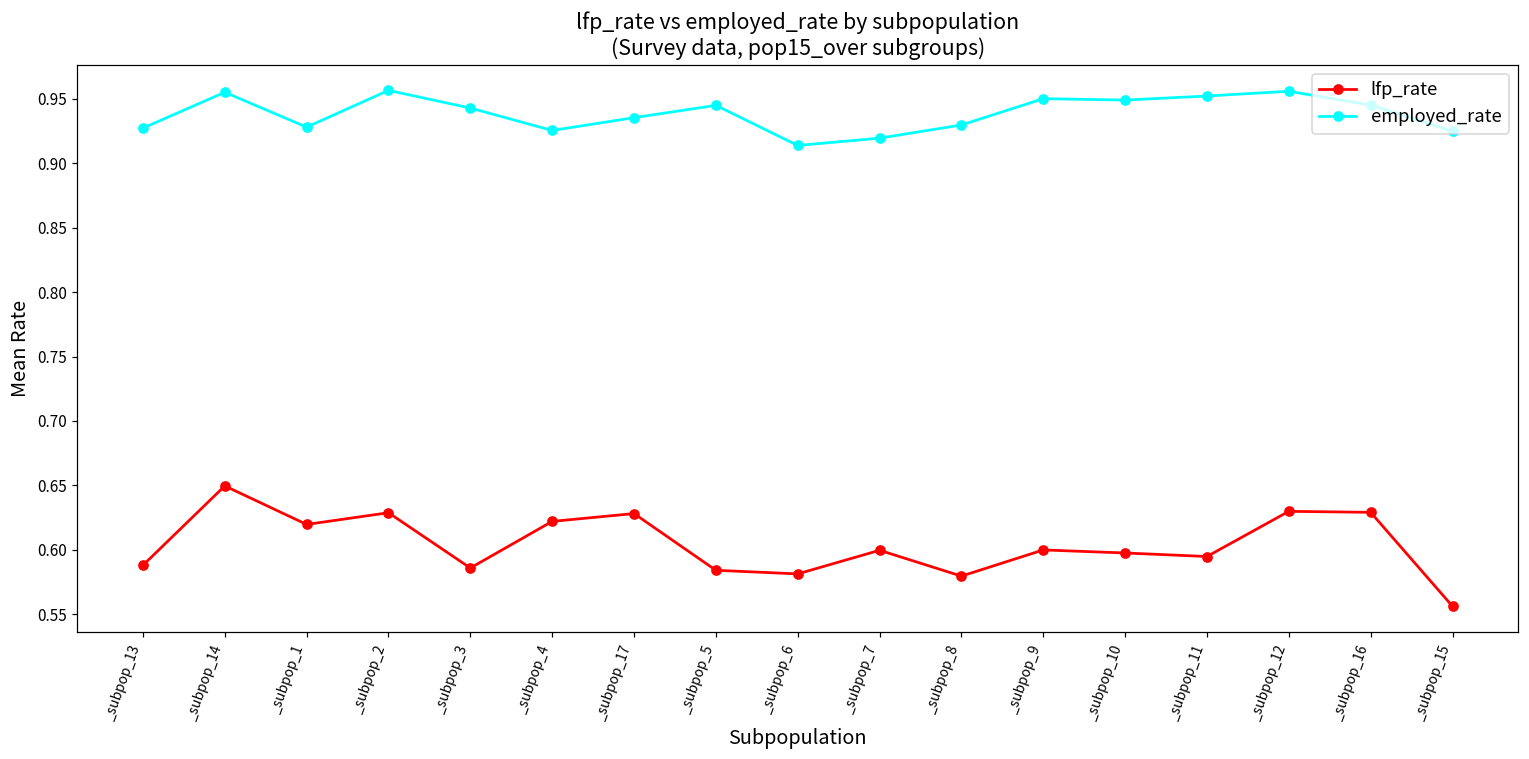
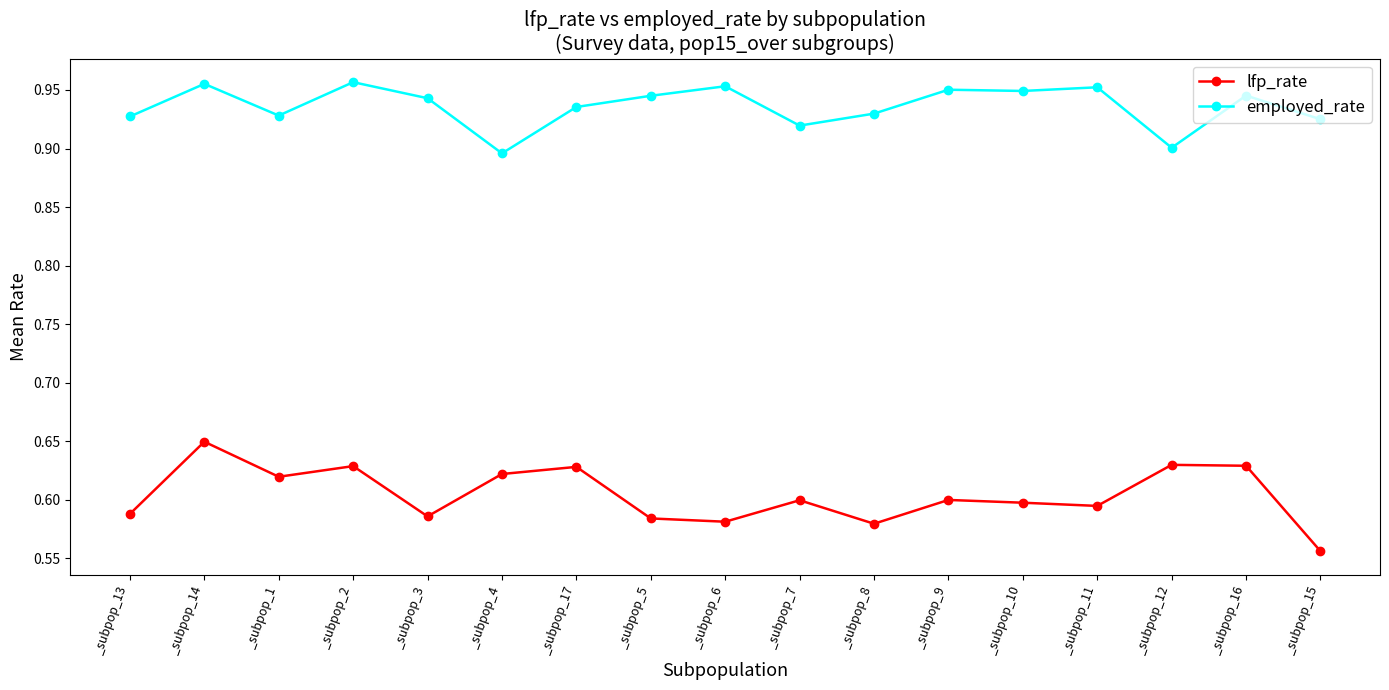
  {
    "lfp_rate": {
      "_subpop_13": 0.588,
      "_subpop_14": 0.650,
      "_subpop_1": 0.620,
      "_subpop_2": 0.629,
      "_subpop_3": 0.586,
      "_subpop_4": 0.622,
      "_subpop_17": 0.628,
      "_subpop_5": 0.584,
      "_subpop_6": 0.581,
      "_subpop_7": 0.600,
      "_subpop_8": 0.580,
      "_subpop_9": 0.600,
      "_subpop_10": 0.598,
      "_subpop_11": 0.595,
      "_subpop_12": 0.630,
      "_subpop_16": 0.629,
      "_subpop_15": 0.556
    },
    "employed_rate": {
      "_subpop_13": 0.927,
      "_subpop_14": 0.955,
      "_subpop_1": 0.928,
      "_subpop_2": 0.957,
      "_subpop_3": 0.943,
-     "_subpop_4": 0.926,
+     "_subpop_4": 0.896,
      "_subpop_17": 0.935,
      "_subpop_5": 0.945,
-     "_subpop_6": 0.914,
+     "_subpop_6": 0.953,
      "_subpop_7": 0.920,
      "_subpop_8": 0.930,
      "_subpop_9": 0.950,
      "_subpop_10": 0.949,
      "_subpop_11": 0.952,
-     "_subpop_12": 0.956
+     "_subpop_12": 0.901
    }
  }
